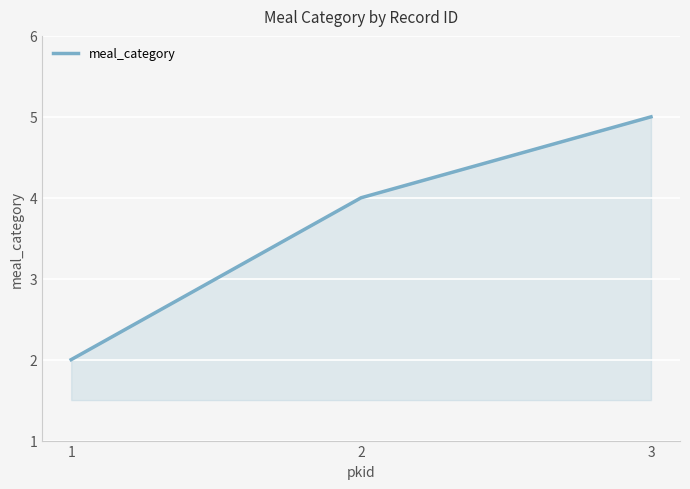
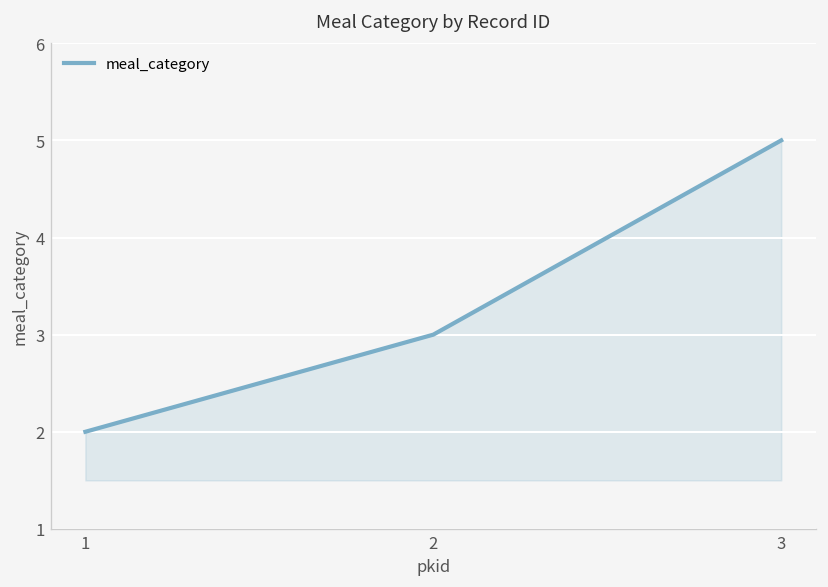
  {
    "1": 2,
-   "2": 4,
+   "2": 3,
    "3": 5
  }
